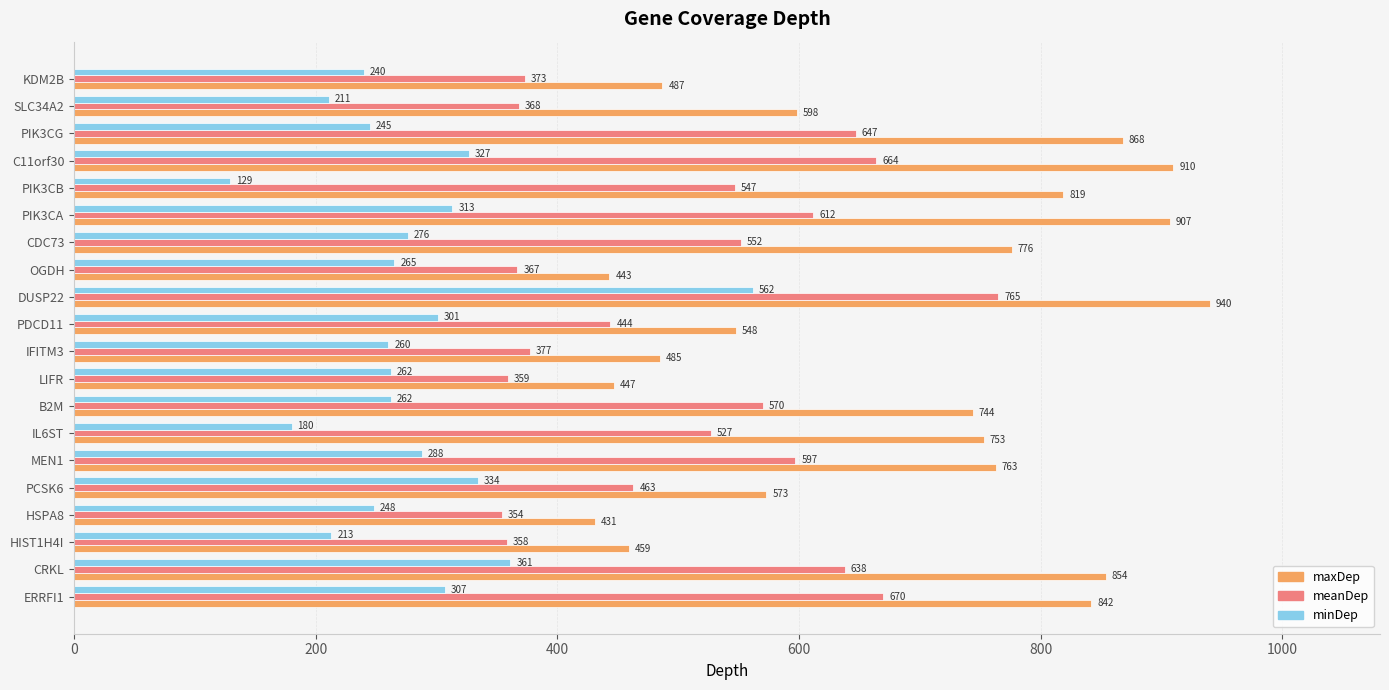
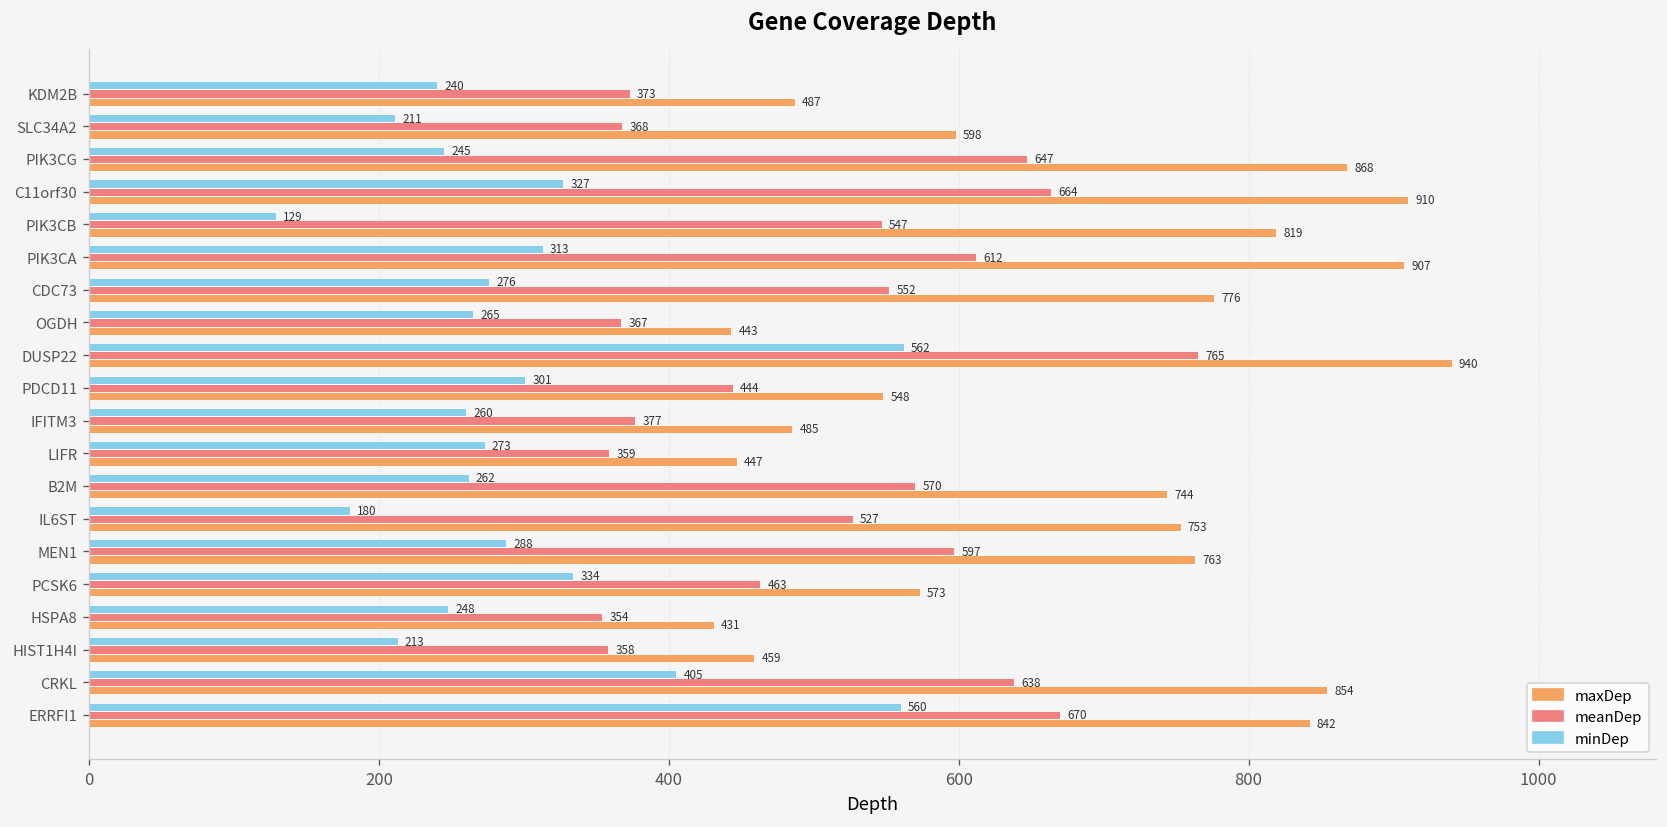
  {
    "minDep": {
      "KDM2B": 240,
      "SLC34A2": 211,
      "PIK3CG": 245,
      "C11orf30": 327,
      "PIK3CB": 129,
      "PIK3CA": 313,
      "CDC73": 276,
      "OGDH": 265,
      "DUSP22": 562,
      "PDCD11": 301,
      "IFITM3": 260,
-     "LIFR": 262,
+     "LIFR": 273,
      "B2M": 262,
      "IL6ST": 180,
      "MEN1": 288,
      "PCSK6": 334,
      "HSPA8": 248,
      "HIST1H4I": 213,
-     "CRKL": 361,
-     "ERRFI1": 307
+     "CRKL": 405,
+     "ERRFI1": 560
    }
  }
